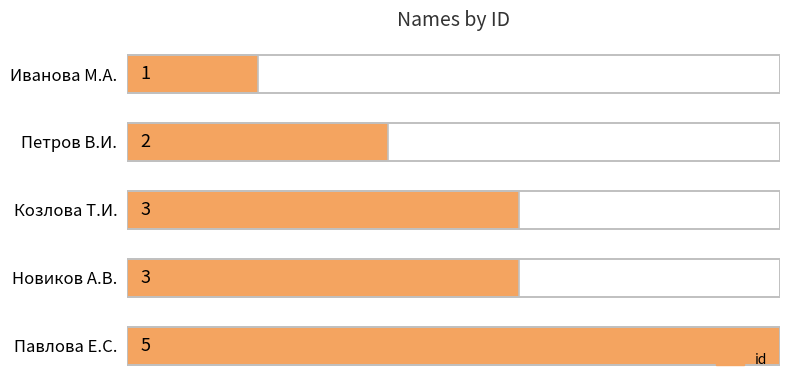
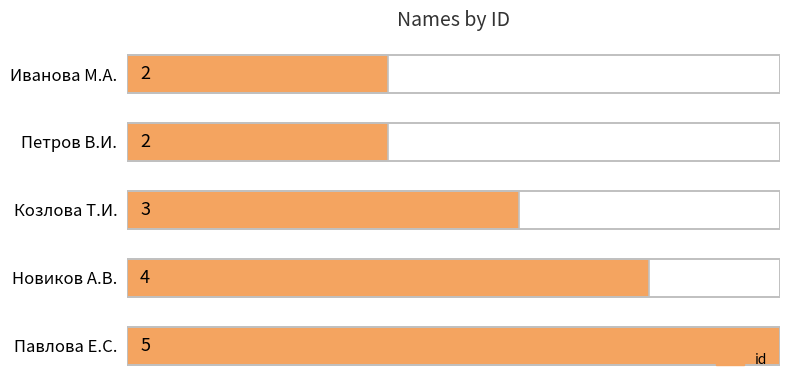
  {
    "id": {
-     "Иванова М.А.": 1,
-     "Новиков А.В.": 3,
+     "Иванова М.А.": 2,
+     "Новиков А.В.": 4,
      "Павлова Е.С.": 5
    }
  }
